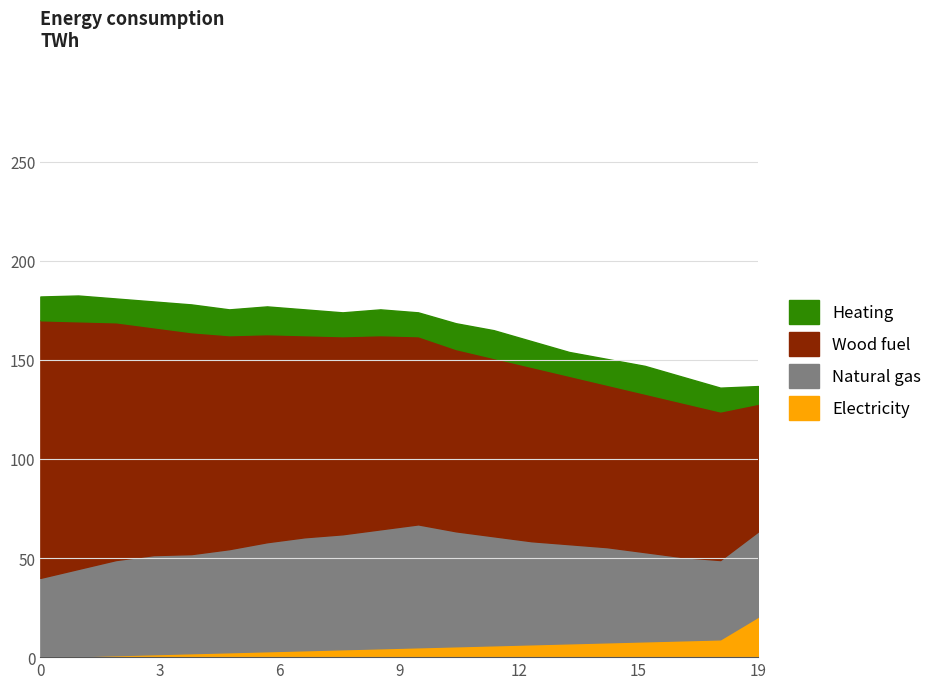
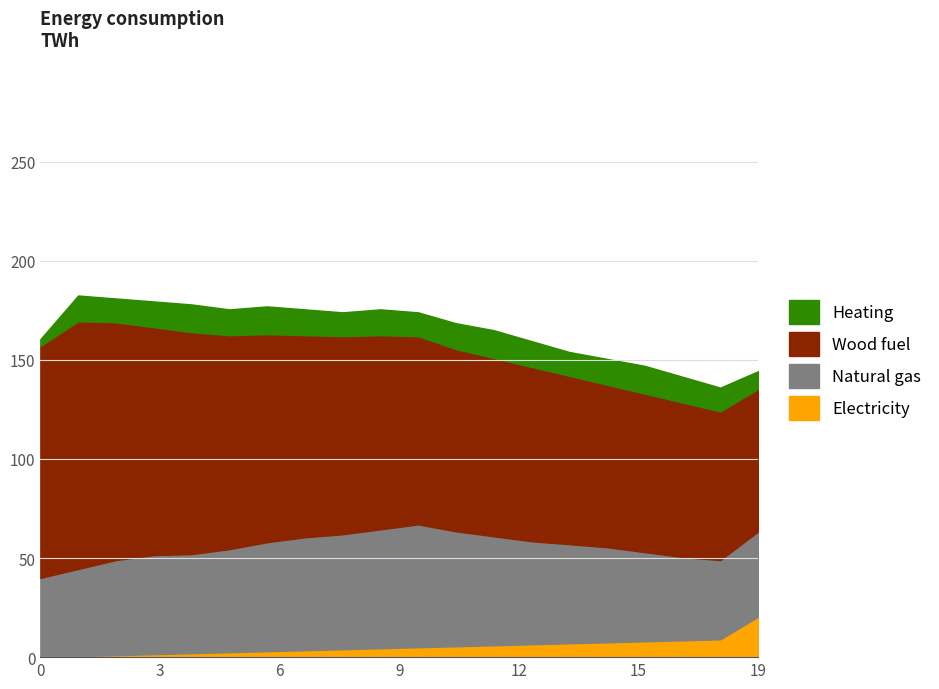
  {
    "Wood fuel": {
-     "0": 130,
-     "19": 65
+     "0": 117,
+     "19": 72
    },
    "Heating": {
-     "0": 12,
+     "0": 4,
      "19": 9
    }
  }
